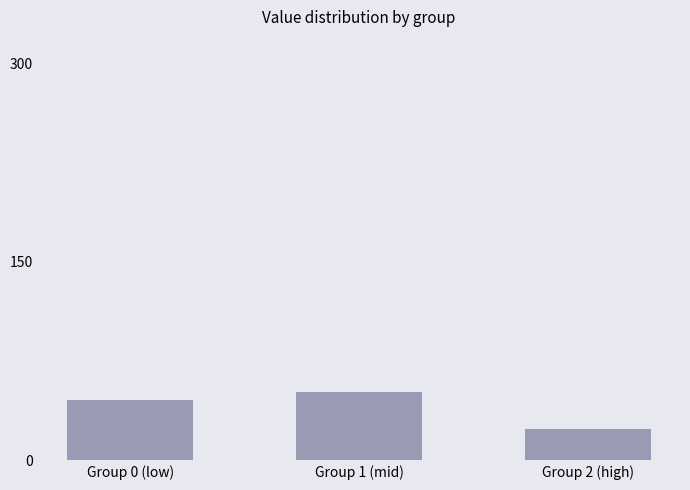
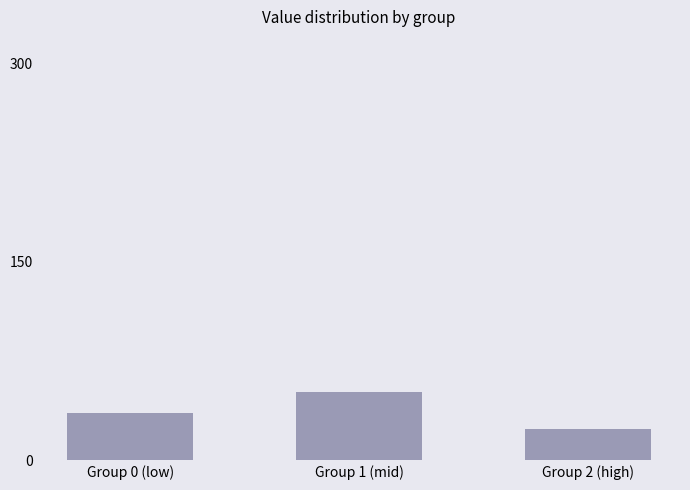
  {
-   "Group 0 (low)": 46,
+   "Group 0 (low)": 36,
    "Group 1 (mid)": 52,
    "Group 2 (high)": 24
  }
